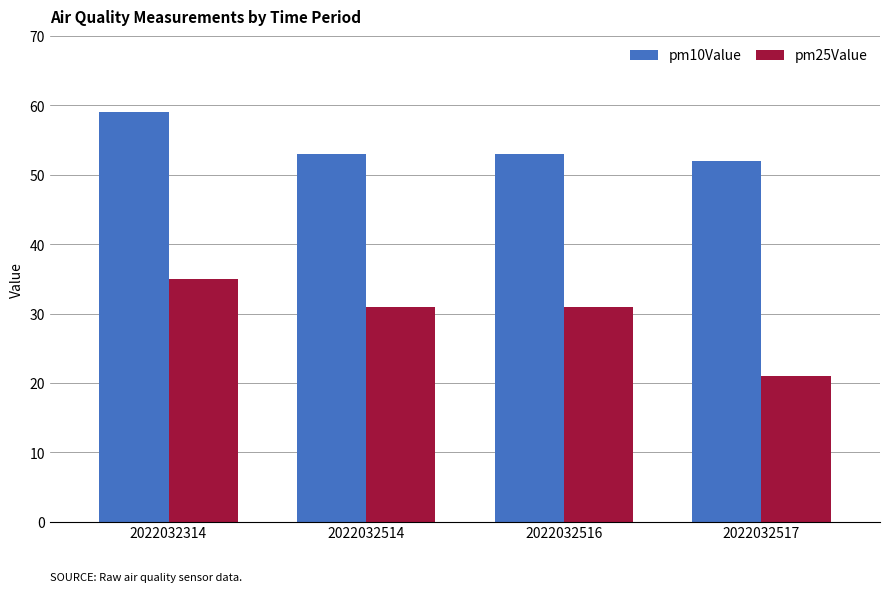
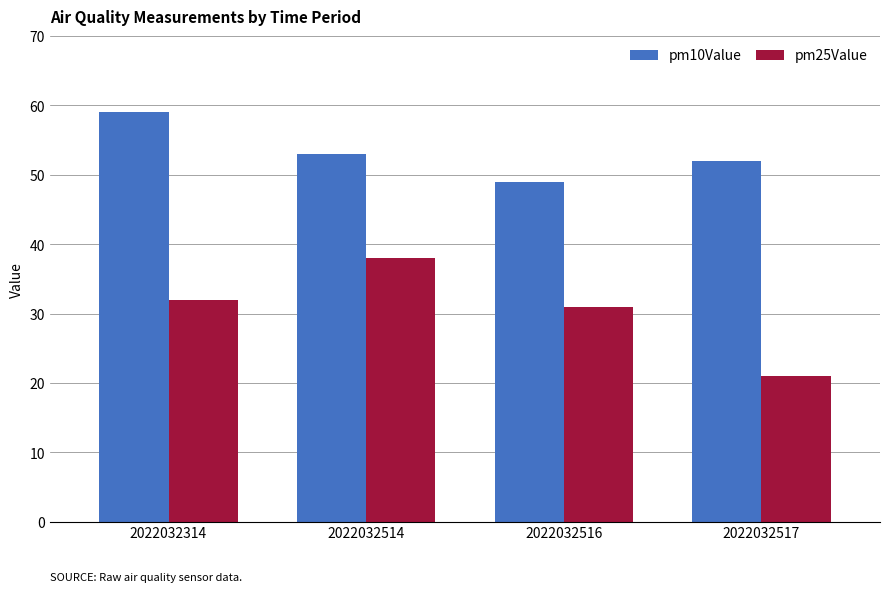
  {
    "pm10Value": {
      "2022032314": 59,
      "2022032514": 53,
-     "2022032516": 53,
+     "2022032516": 49,
      "2022032517": 52
    },
    "pm25Value": {
-     "2022032314": 35,
-     "2022032514": 31,
+     "2022032314": 32,
+     "2022032514": 38,
      "2022032516": 31,
      "2022032517": 21
    }
  }
